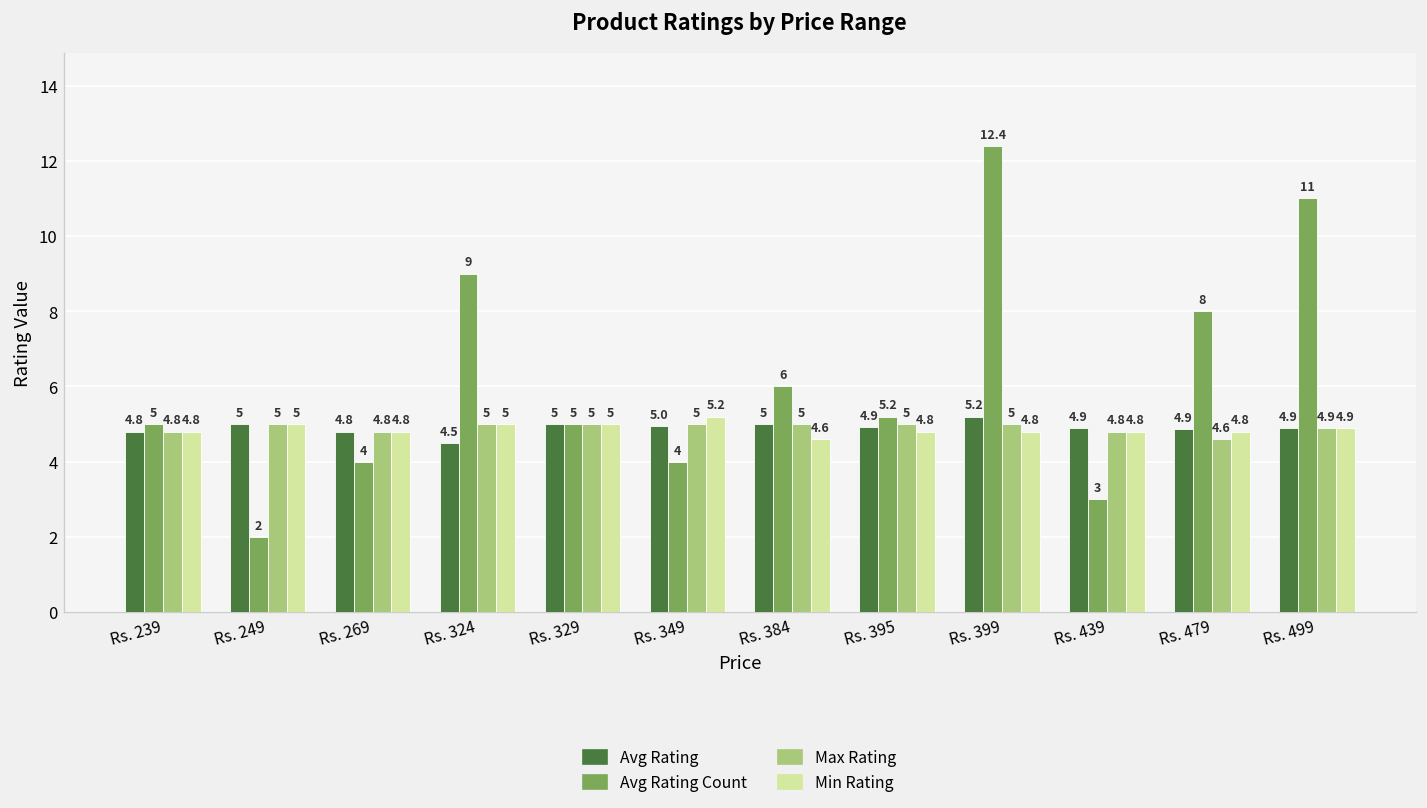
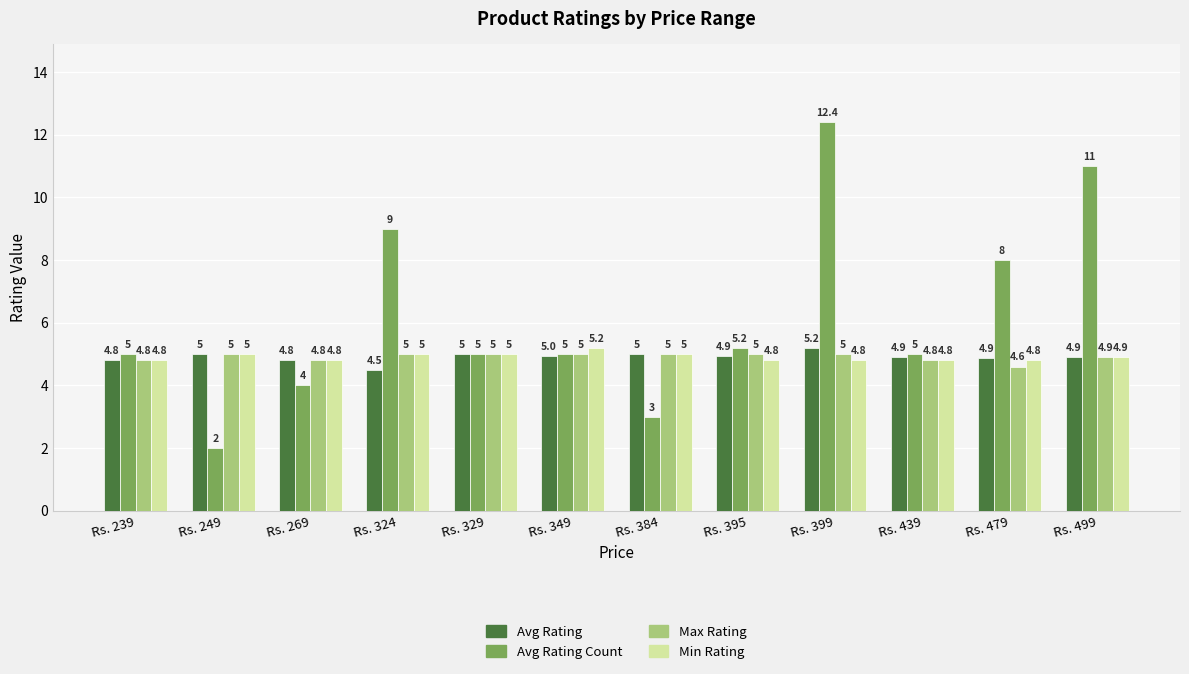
  {
    "Avg Rating": {
      "Rs. 239": 4.8,
      "Rs. 249": 5,
      "Rs. 269": 4.8,
      "Rs. 324": 4.5,
      "Rs. 329": 5,
      "Rs. 349": 5.0,
      "Rs. 384": 5,
      "Rs. 395": 4.9,
      "Rs. 399": 5.2,
      "Rs. 439": 4.9,
      "Rs. 479": 4.9,
      "Rs. 499": 4.9
    },
    "Avg Rating Count": {
      "Rs. 239": 5,
      "Rs. 249": 2,
      "Rs. 269": 4,
      "Rs. 324": 9,
      "Rs. 329": 5,
-     "Rs. 349": 4,
-     "Rs. 384": 6,
+     "Rs. 349": 5,
+     "Rs. 384": 3,
      "Rs. 395": 5.2,
      "Rs. 399": 12.4,
-     "Rs. 439": 3,
+     "Rs. 439": 5,
      "Rs. 479": 8,
      "Rs. 499": 11
    },
    "Max Rating": {
      "Rs. 239": 4.8,
      "Rs. 249": 5,
      "Rs. 269": 4.8,
      "Rs. 324": 5,
      "Rs. 329": 5,
      "Rs. 349": 5,
      "Rs. 384": 5,
      "Rs. 395": 5,
      "Rs. 399": 5,
      "Rs. 439": 4.8,
      "Rs. 479": 4.6,
      "Rs. 499": 4.9
    },
    "Min Rating": {
      "Rs. 239": 4.8,
      "Rs. 249": 5,
      "Rs. 269": 4.8,
      "Rs. 324": 5,
      "Rs. 329": 5,
      "Rs. 349": 5.2,
-     "Rs. 384": 4.6,
+     "Rs. 384": 5,
      "Rs. 395": 4.8,
      "Rs. 399": 4.8,
      "Rs. 439": 4.8,
      "Rs. 479": 4.8,
      "Rs. 499": 4.9
    }
  }
